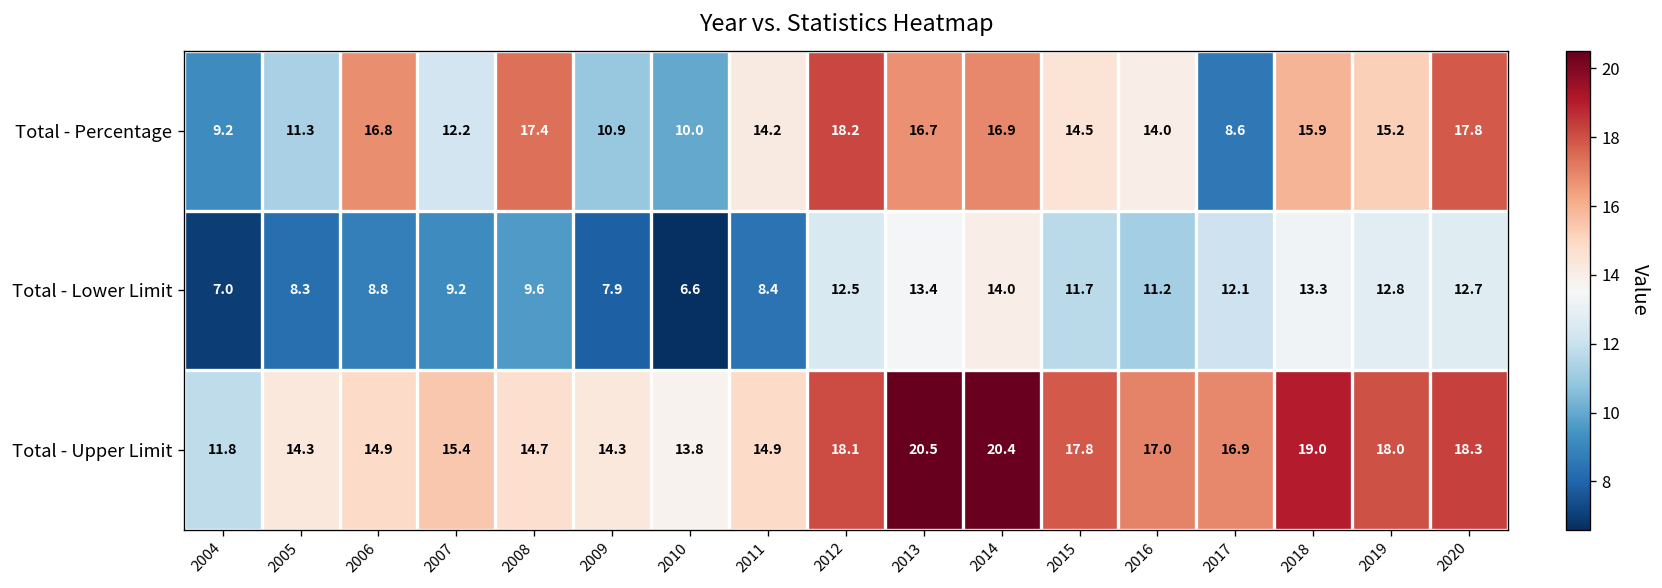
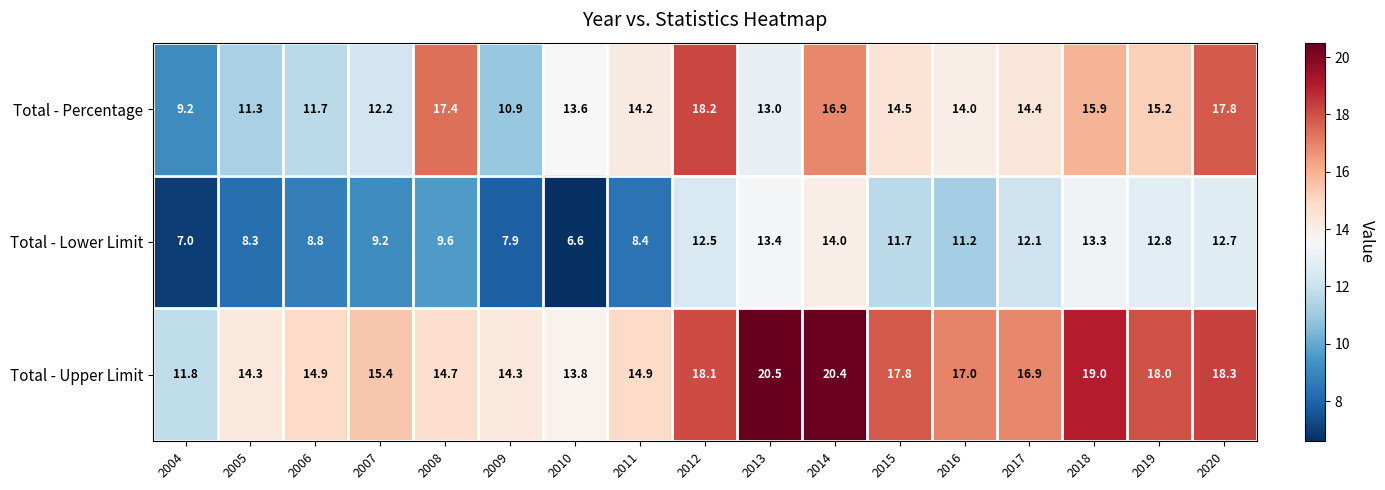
  {
    "Total - Percentage": {
      "2004": 9.2,
      "2005": 11.3,
-     "2006": 16.8,
+     "2006": 11.7,
      "2007": 12.2,
      "2008": 17.4,
      "2009": 10.9,
-     "2010": 10.0,
+     "2010": 13.6,
      "2011": 14.2,
      "2012": 18.2,
-     "2013": 16.7,
+     "2013": 13.0,
      "2014": 16.9,
      "2015": 14.5,
      "2016": 14.0,
-     "2017": 8.6,
+     "2017": 14.4,
      "2018": 15.9,
      "2019": 15.2,
      "2020": 17.8
    },
    "Total - Lower Limit": {
      "2004": 7.0,
      "2005": 8.3,
      "2006": 8.8,
      "2007": 9.2,
      "2008": 9.6,
      "2009": 7.9,
      "2010": 6.6,
      "2011": 8.4,
      "2012": 12.5,
      "2013": 13.4,
      "2014": 14.0,
      "2015": 11.7,
      "2016": 11.2,
      "2017": 12.1,
      "2018": 13.3,
      "2019": 12.8,
      "2020": 12.7
    },
    "Total - Upper Limit": {
      "2004": 11.8,
      "2005": 14.3,
      "2006": 14.9,
      "2007": 15.4,
      "2008": 14.7,
      "2009": 14.3,
      "2010": 13.8,
      "2011": 14.9,
      "2012": 18.1,
      "2013": 20.5,
      "2014": 20.4,
      "2015": 17.8,
      "2016": 17.0,
      "2017": 16.9,
      "2018": 19.0,
      "2019": 18.0,
      "2020": 18.3
    }
  }
